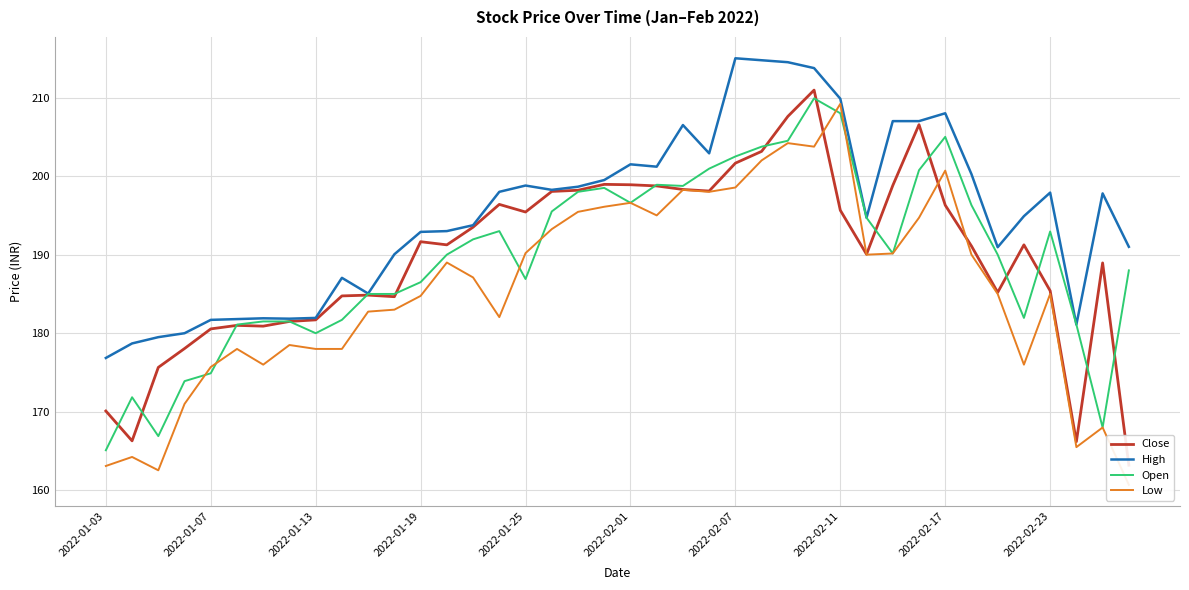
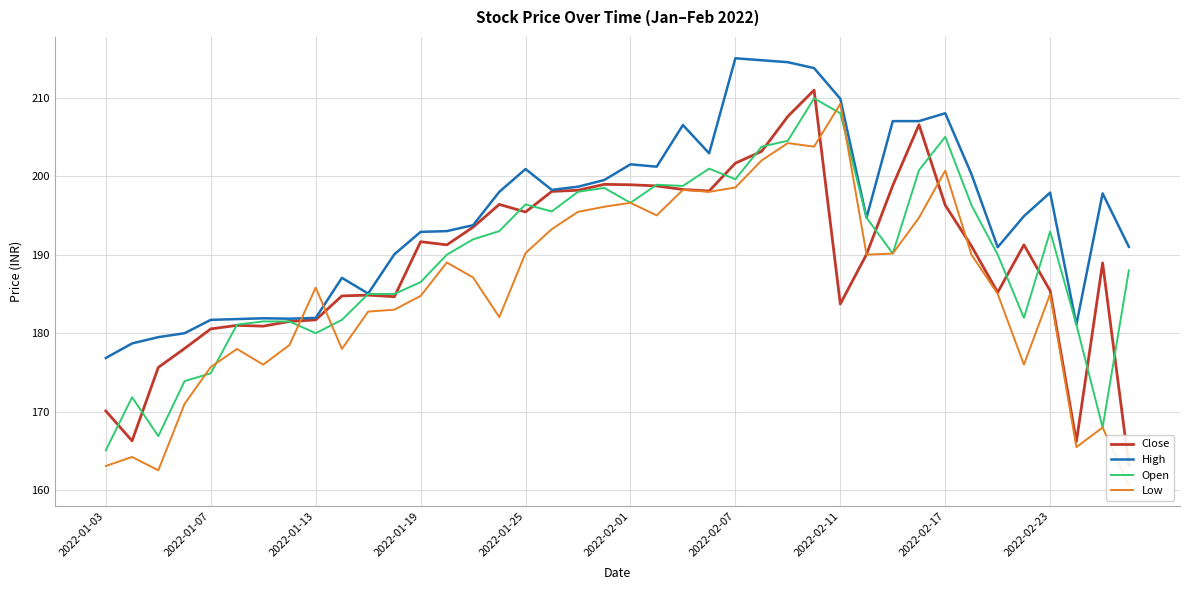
  {
    "Close": {
      "2022-01-03": 170,
      "2022-01-07": 181,
      "2022-01-19": 192,
      "2022-01-25": 195,
      "2022-02-01": 199,
      "2022-02-07": 202,
-     "2022-02-11": 196,
+     "2022-02-11": 184,
      "2022-02-17": 196,
      "2022-02-23": 185
    },
    "High": {
      "2022-01-03": 177,
      "2022-01-07": 182,
      "2022-01-19": 193,
-     "2022-01-25": 199,
+     "2022-01-25": 201,
      "2022-02-01": 202,
      "2022-02-07": 215,
      "2022-02-11": 210,
      "2022-02-17": 208,
      "2022-02-23": 198
    },
    "Open": {
      "2022-01-03": 165,
      "2022-01-07": 175,
      "2022-01-13": 180,
      "2022-01-19": 187,
-     "2022-01-25": 187,
-     "2022-02-07": 203,
+     "2022-01-25": 196,
+     "2022-02-07": 200,
      "2022-02-11": 208,
      "2022-02-17": 205,
      "2022-02-23": 193
    },
    "Low": {
      "2022-01-03": 163,
      "2022-01-07": 176,
-     "2022-01-13": 178,
+     "2022-01-13": 186,
      "2022-01-19": 185,
      "2022-01-25": 190,
      "2022-02-07": 199,
      "2022-02-11": 209,
      "2022-02-17": 201,
      "2022-02-23": 185
    }
  }
